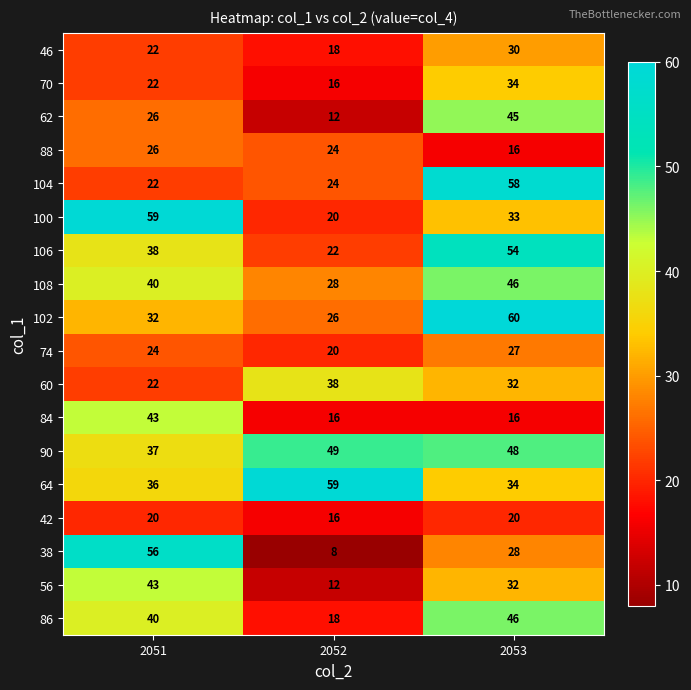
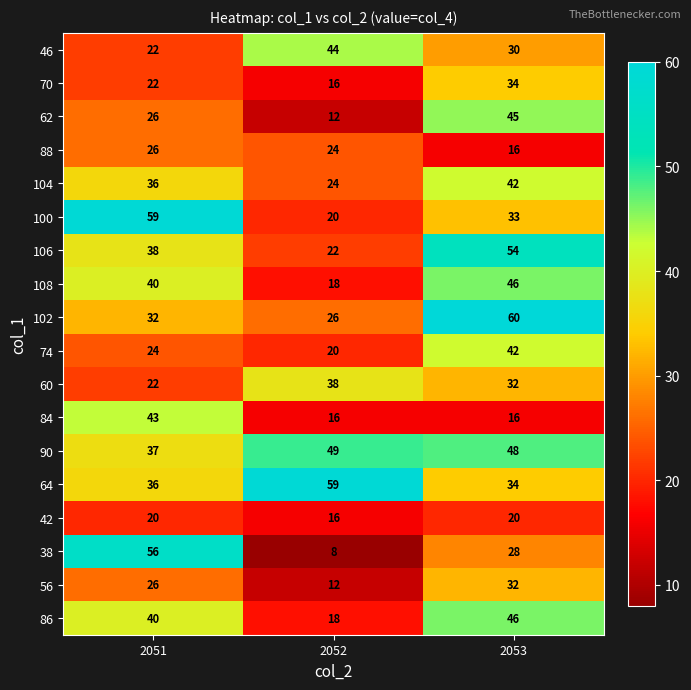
  {
    "46": {
      "2051": 22,
-     "2052": 18,
+     "2052": 44,
      "2053": 30
    },
    "70": {
      "2051": 22,
      "2052": 16,
      "2053": 34
    },
    "62": {
      "2051": 26,
      "2052": 12,
      "2053": 45
    },
    "88": {
      "2051": 26,
      "2052": 24,
      "2053": 16
    },
    "104": {
-     "2051": 22,
+     "2051": 36,
      "2052": 24,
-     "2053": 58
+     "2053": 42
    },
    "100": {
      "2051": 59,
      "2052": 20,
      "2053": 33
    },
    "106": {
      "2051": 38,
      "2052": 22,
      "2053": 54
    },
    "108": {
      "2051": 40,
-     "2052": 28,
+     "2052": 18,
      "2053": 46
    },
    "102": {
      "2051": 32,
      "2052": 26,
      "2053": 60
    },
    "74": {
      "2051": 24,
      "2052": 20,
-     "2053": 27
+     "2053": 42
    },
    "60": {
      "2051": 22,
      "2052": 38,
      "2053": 32
    },
    "84": {
      "2051": 43,
      "2052": 16,
      "2053": 16
    },
    "90": {
      "2051": 37,
      "2052": 49,
      "2053": 48
    },
    "64": {
      "2051": 36,
      "2052": 59,
      "2053": 34
    },
    "42": {
      "2051": 20,
      "2052": 16,
      "2053": 20
    },
    "38": {
      "2051": 56,
      "2052": 8,
      "2053": 28
    },
    "56": {
-     "2051": 43,
+     "2051": 26,
      "2052": 12,
      "2053": 32
    },
    "86": {
      "2051": 40,
      "2052": 18,
      "2053": 46
    }
  }
